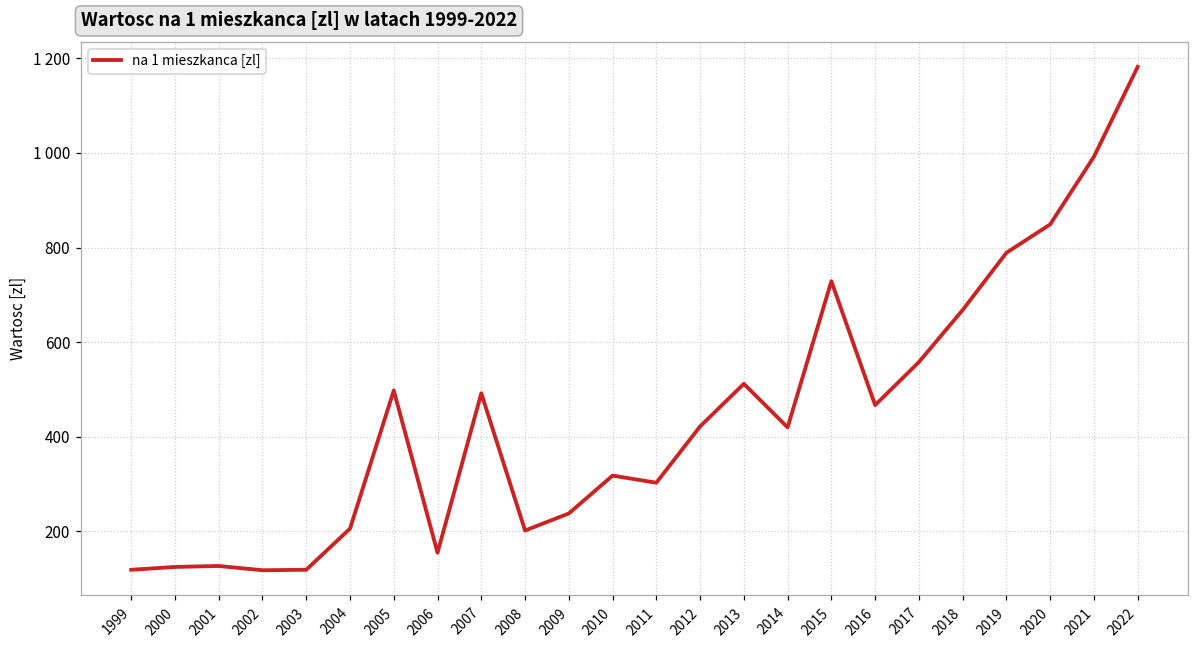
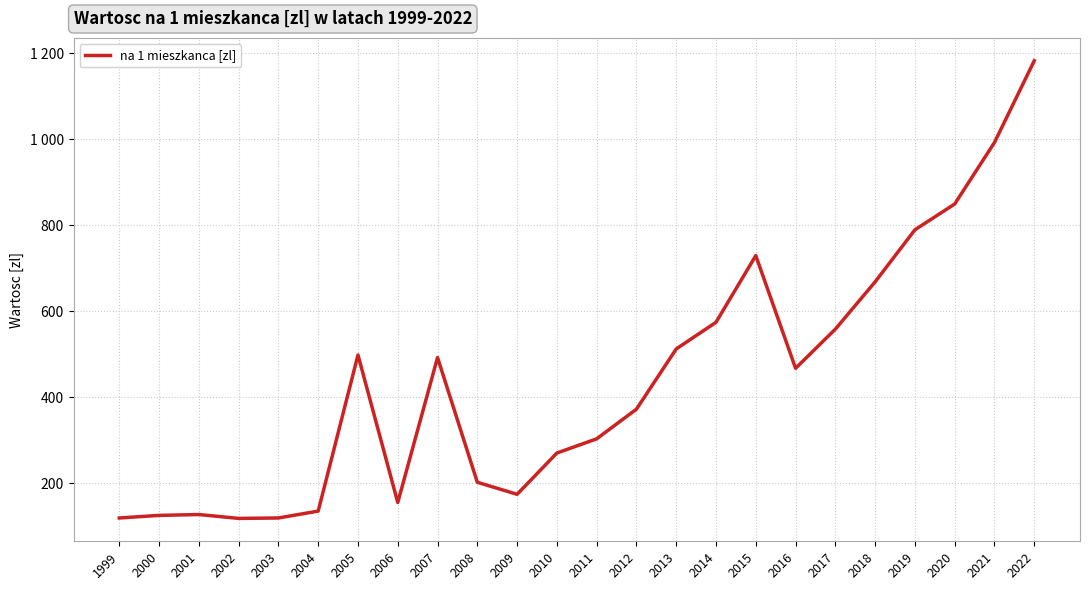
  {
    "1999": 120,
    "2000": 130,
    "2001": 130,
    "2002": 120,
    "2003": 120,
-   "2004": 210,
+   "2004": 140,
    "2005": 500,
    "2006": 160,
    "2007": 490,
    "2008": 200,
-   "2009": 240,
-   "2010": 320,
+   "2009": 170,
+   "2010": 270,
    "2011": 300,
-   "2012": 420,
+   "2012": 370,
    "2013": 510,
-   "2014": 420,
+   "2014": 570,
    "2015": 730,
    "2016": 470,
    "2017": 560,
    "2018": 670,
    "2019": 790,
    "2020": 850,
    "2021": 990,
    "2022": 1180
  }
